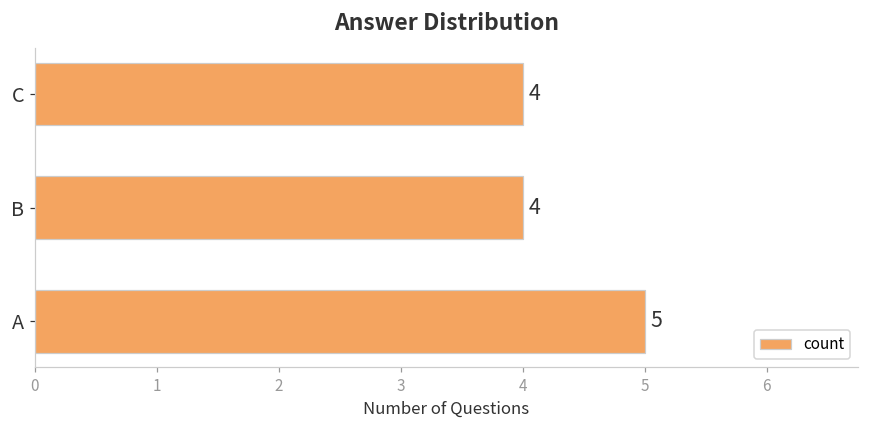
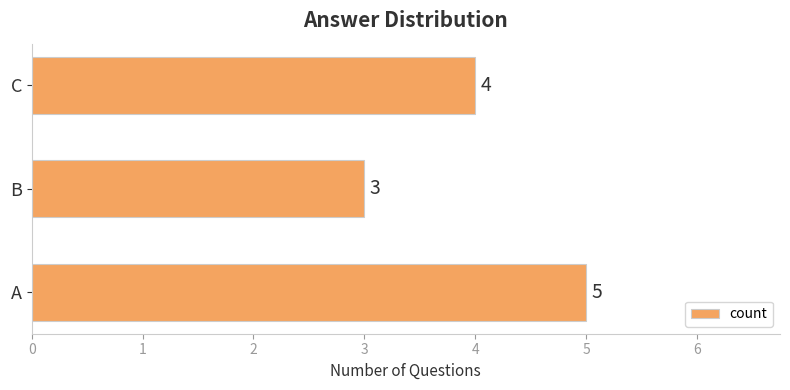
  {
    "C": 4,
-   "B": 4,
+   "B": 3,
    "A": 5
  }
